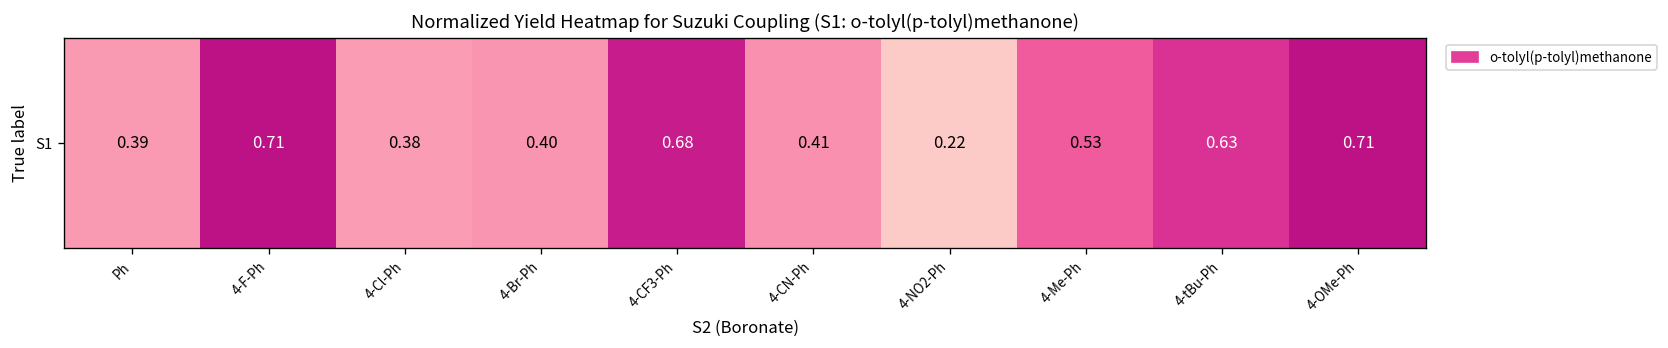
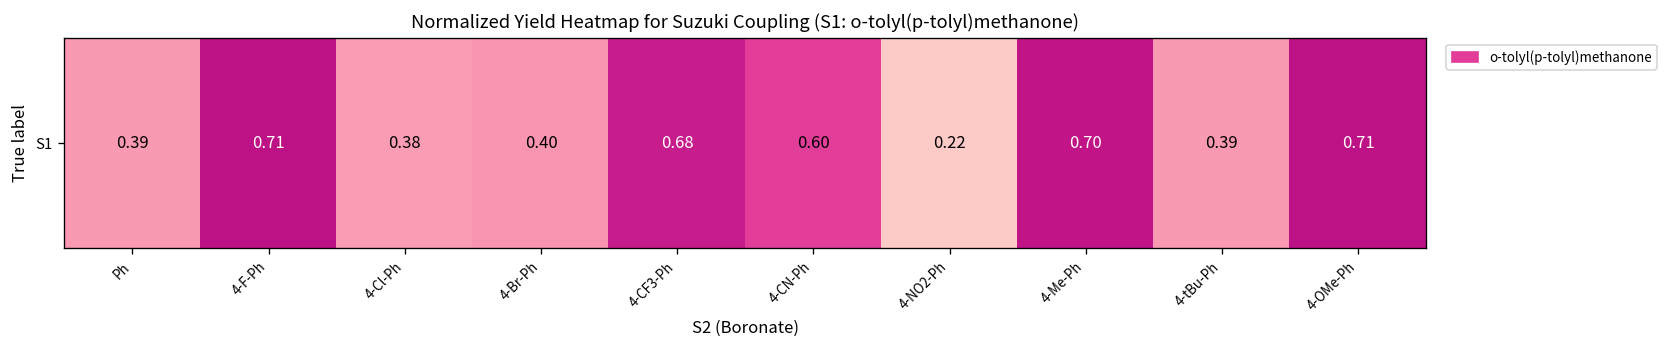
  {
    "S1": {
      "Ph": 0.39,
      "4-F-Ph": 0.71,
      "4-Cl-Ph": 0.38,
      "4-Br-Ph": 0.40,
      "4-CF3-Ph": 0.68,
-     "4-CN-Ph": 0.41,
+     "4-CN-Ph": 0.60,
      "4-NO2-Ph": 0.22,
-     "4-Me-Ph": 0.53,
-     "4-tBu-Ph": 0.63,
+     "4-Me-Ph": 0.70,
+     "4-tBu-Ph": 0.39,
      "4-OMe-Ph": 0.71
    }
  }
